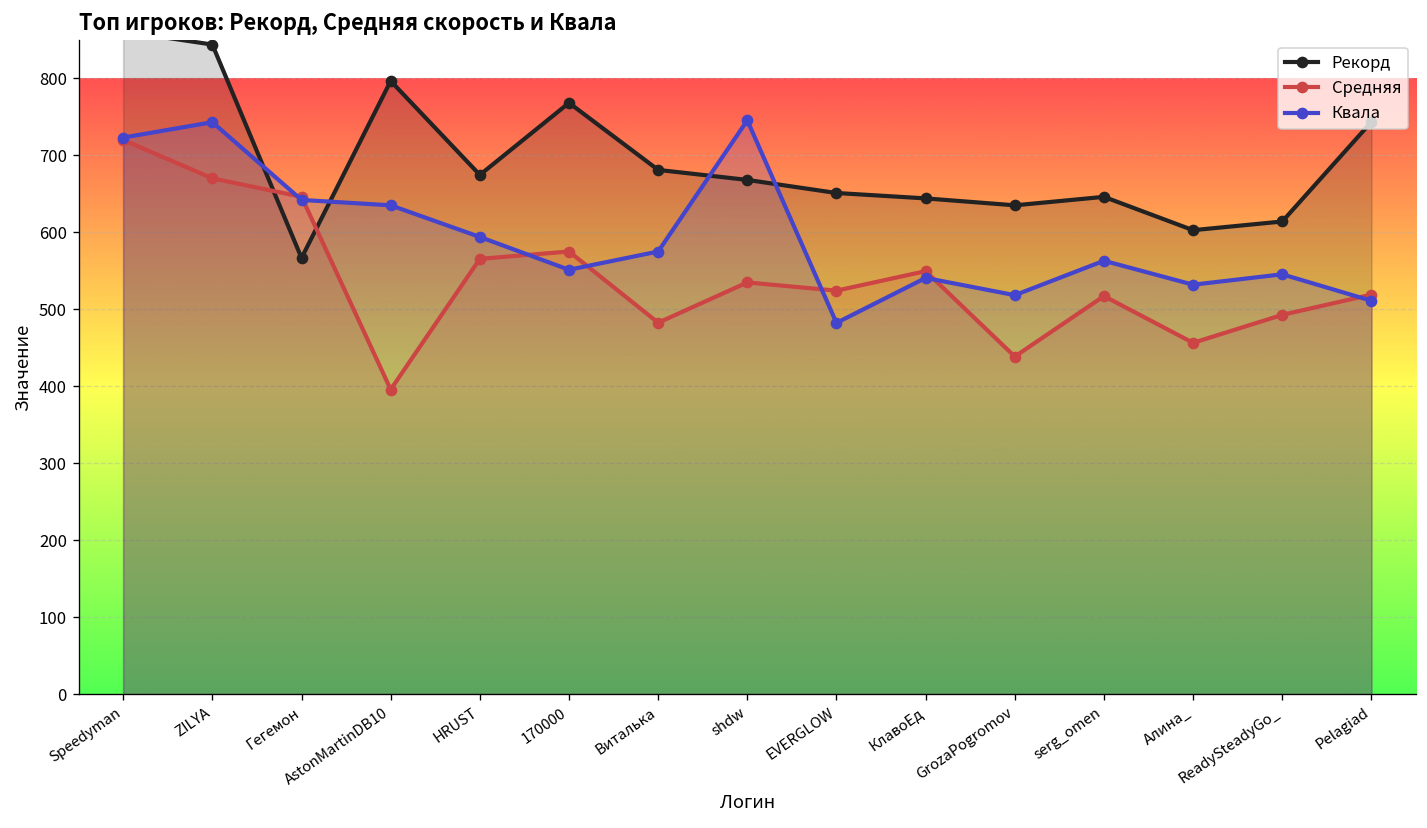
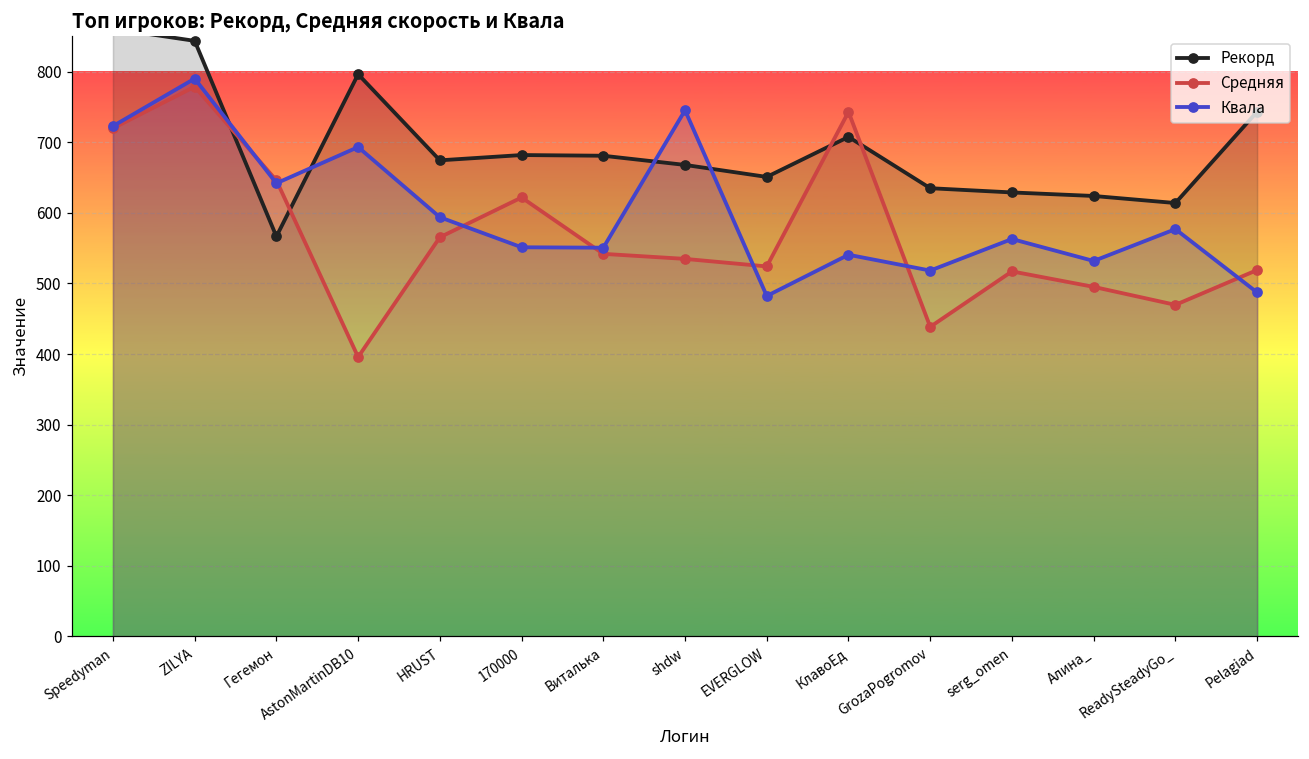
  {
    "Рекорд": {
      "ZILYA": 840,
      "Гегемон": 570,
      "AstonMartinDB10": 800,
      "HRUST": 670,
-     "170000": 770,
+     "170000": 680,
      "Виталька": 680,
      "shdw": 670,
      "EVERGLOW": 650,
-     "КлавоЕд": 640,
+     "КлавоЕд": 710,
      "GrozaPogromov": 640,
-     "serg_omen": 650,
-     "Алина_": 600,
+     "serg_omen": 630,
+     "Алина_": 620,
      "ReadySteadyGo_": 610
    },
    "Средняя": {
-     "ZILYA": 670,
+     "ZILYA": 780,
      "Гегемон": 650,
      "AstonMartinDB10": 400,
      "HRUST": 570,
-     "170000": 580,
-     "Виталька": 480,
+     "170000": 620,
+     "Виталька": 540,
      "shdw": 530,
      "EVERGLOW": 520,
-     "КлавоЕд": 550,
+     "КлавоЕд": 740,
      "GrozaPogromov": 440,
      "serg_omen": 520,
-     "Алина_": 460,
-     "ReadySteadyGo_": 490,
+     "Алина_": 500,
+     "ReadySteadyGo_": 470,
      "Pelagiad": 520
    },
    "Квала": {
-     "ZILYA": 740,
+     "ZILYA": 790,
      "Гегемон": 640,
-     "AstonMartinDB10": 640,
+     "AstonMartinDB10": 690,
      "HRUST": 590,
      "170000": 550,
-     "Виталька": 580,
+     "Виталька": 550,
      "shdw": 750,
      "EVERGLOW": 480,
      "КлавоЕд": 540,
      "GrozaPogromov": 520,
      "serg_omen": 560,
      "Алина_": 530,
-     "ReadySteadyGo_": 550,
-     "Pelagiad": 510
+     "ReadySteadyGo_": 580,
+     "Pelagiad": 490
    }
  }
